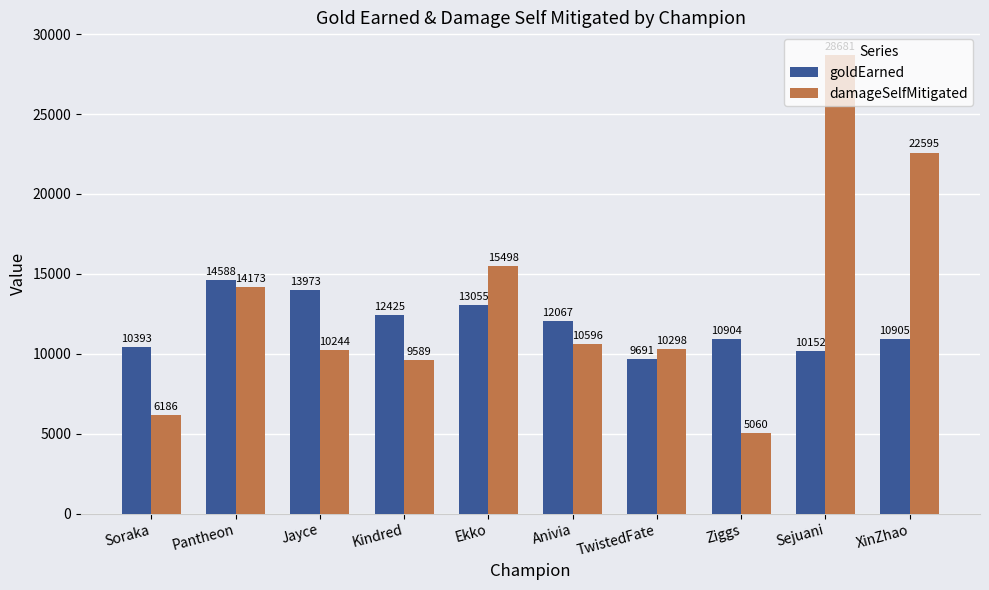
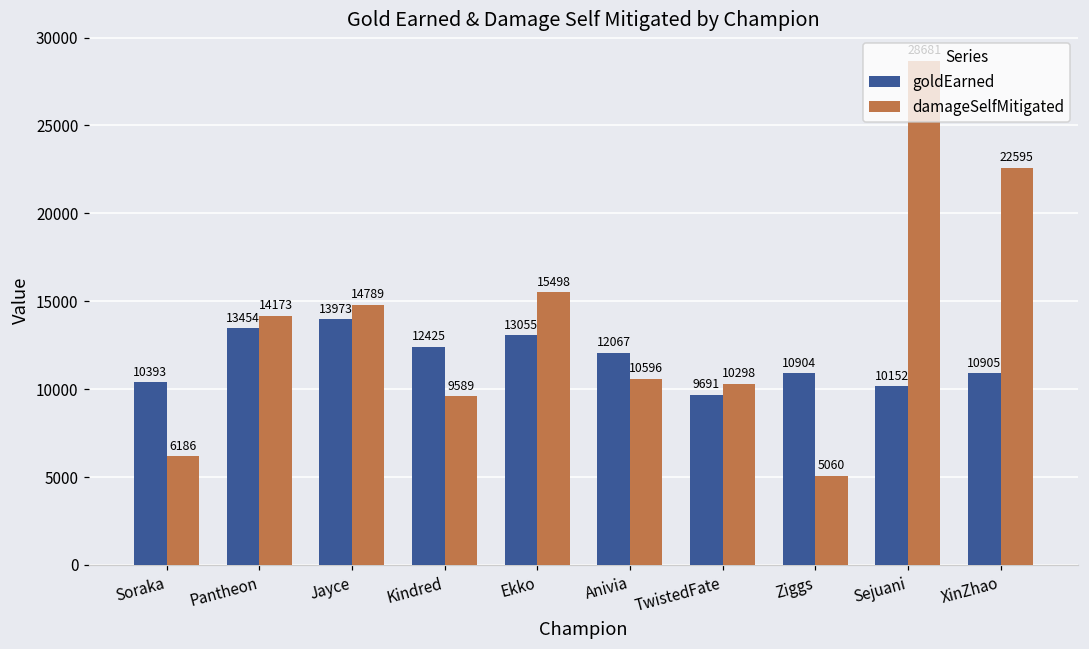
  {
    "goldEarned": {
      "Soraka": 10393,
-     "Pantheon": 14588,
+     "Pantheon": 13454,
      "Jayce": 13973,
      "Kindred": 12425,
      "Ekko": 13055,
      "Anivia": 12067,
      "TwistedFate": 9691,
      "Ziggs": 10904,
      "Sejuani": 10152,
      "XinZhao": 10905
    },
    "damageSelfMitigated": {
      "Soraka": 6186,
      "Pantheon": 14173,
-     "Jayce": 10244,
+     "Jayce": 14789,
      "Kindred": 9589,
      "Ekko": 15498,
      "Anivia": 10596,
      "TwistedFate": 10298,
      "Ziggs": 5060,
      "XinZhao": 22595
    }
  }
